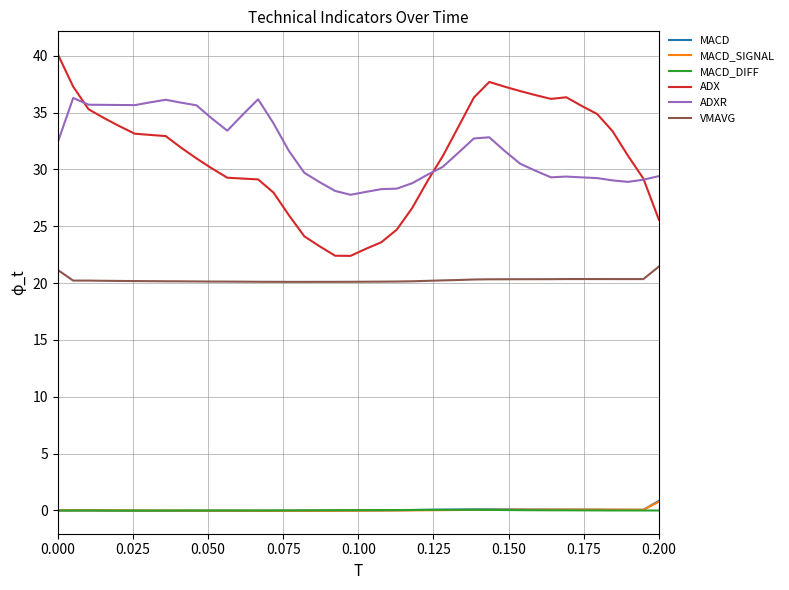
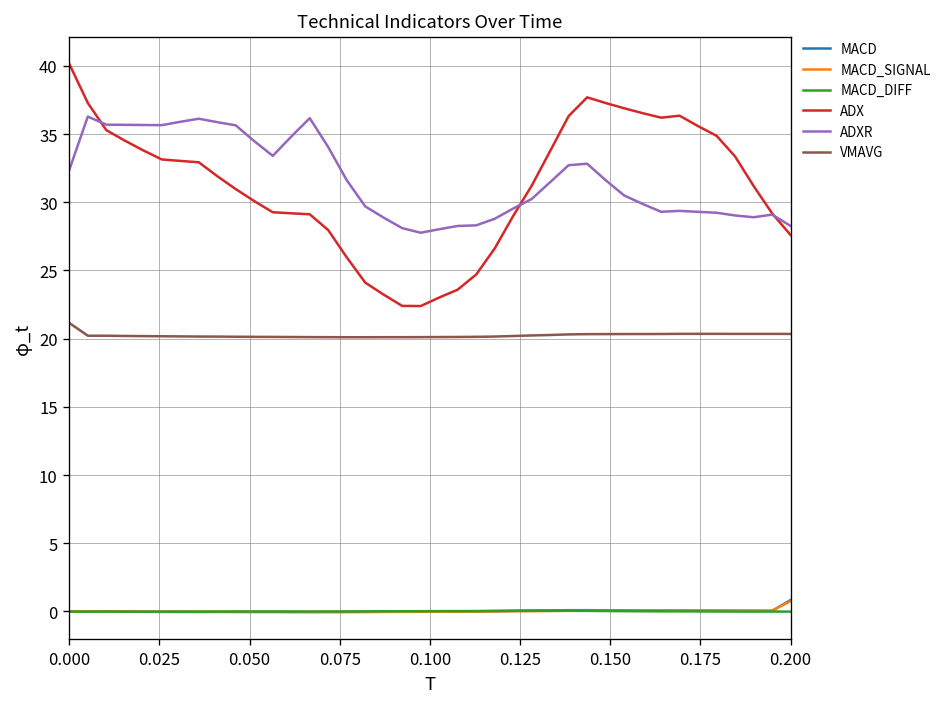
  {
    "MACD_DIFF": {
      "0.200": 0.0
    },
    "ADX": {
      "0.000": 40.1,
-     "0.200": 25.6
+     "0.200": 27.6
    },
    "ADXR": {
      "0.000": 32.4,
-     "0.200": 29.4
+     "0.200": 28.3
    },
    "VMAVG": {
      "0.000": 21.1,
-     "0.200": 21.4
+     "0.200": 20.3
    }
  }
